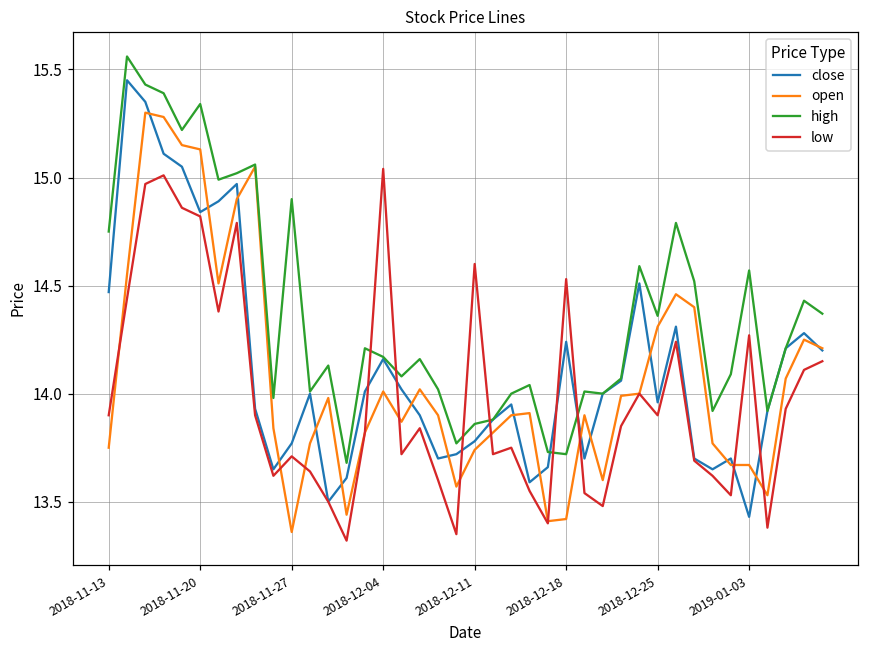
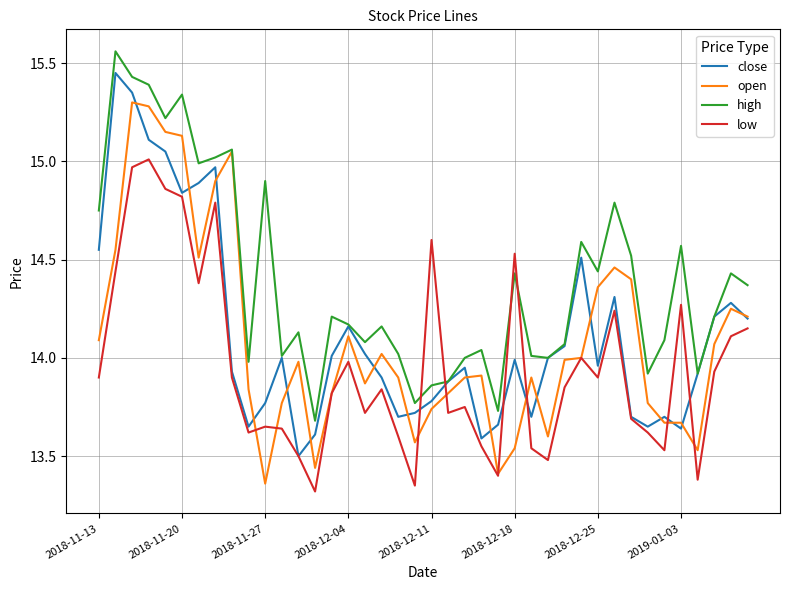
  {
    "close": {
-     "2018-11-13": 14.47,
+     "2018-11-13": 14.55,
      "2018-11-20": 14.84,
      "2018-11-27": 13.77,
      "2018-12-11": 13.78,
-     "2018-12-18": 14.24,
+     "2018-12-18": 13.99,
      "2018-12-25": 13.96,
-     "2019-01-03": 13.43
+     "2019-01-03": 13.64
    },
    "open": {
-     "2018-11-13": 13.75,
+     "2018-11-13": 14.09,
      "2018-11-20": 15.13,
      "2018-11-27": 13.36,
-     "2018-12-04": 14.01,
+     "2018-12-04": 14.11,
      "2018-12-11": 13.74,
-     "2018-12-18": 13.42,
-     "2018-12-25": 14.31,
+     "2018-12-18": 13.54,
+     "2018-12-25": 14.36,
      "2019-01-03": 13.67
    },
    "high": {
      "2018-11-13": 14.75,
      "2018-11-20": 15.34,
      "2018-11-27": 14.90,
      "2018-12-11": 13.86,
-     "2018-12-18": 13.72,
-     "2018-12-25": 14.36,
+     "2018-12-18": 14.43,
+     "2018-12-25": 14.44,
      "2019-01-03": 14.57
    },
    "low": {
      "2018-11-13": 13.90,
      "2018-11-20": 14.82,
-     "2018-11-27": 13.71,
-     "2018-12-04": 15.04,
+     "2018-11-27": 13.65,
+     "2018-12-04": 13.98,
      "2018-12-11": 14.60,
      "2018-12-18": 14.53,
      "2018-12-25": 13.90,
      "2019-01-03": 14.27
    }
  }
